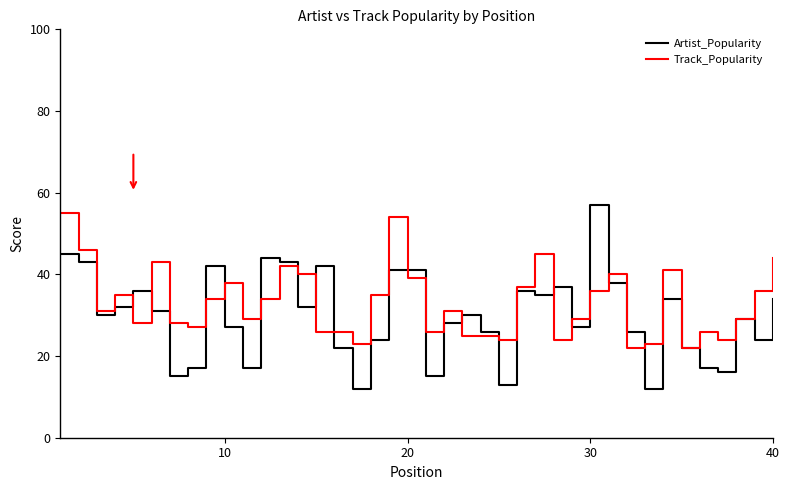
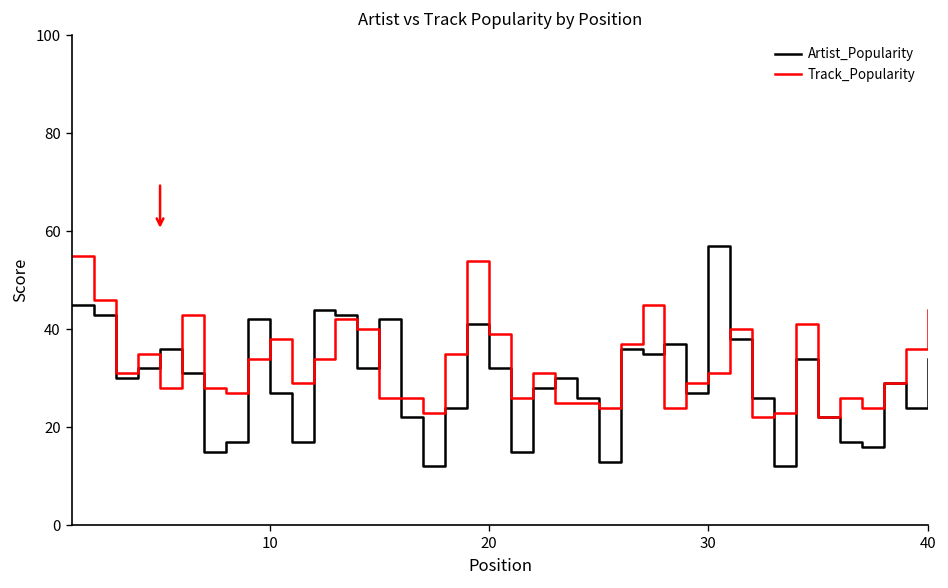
  {
    "Artist_Popularity": {
      "10": 27,
-     "20": 41,
+     "20": 32,
      "30": 57,
      "40": 34
    },
    "Track_Popularity": {
      "10": 38,
      "20": 39,
-     "30": 36,
+     "30": 31,
      "40": 44
    }
  }
